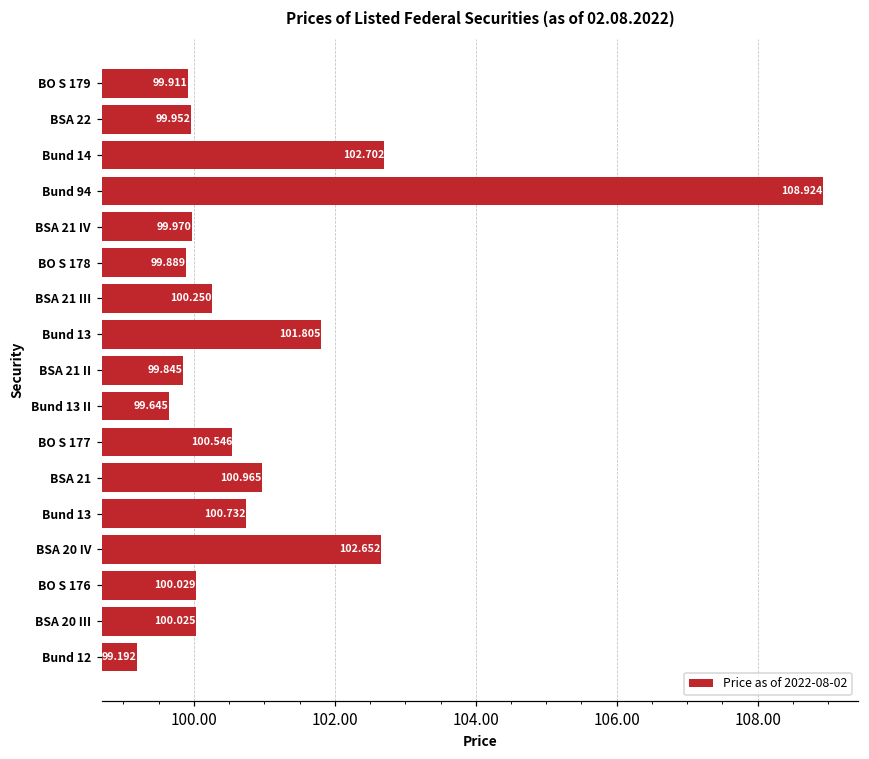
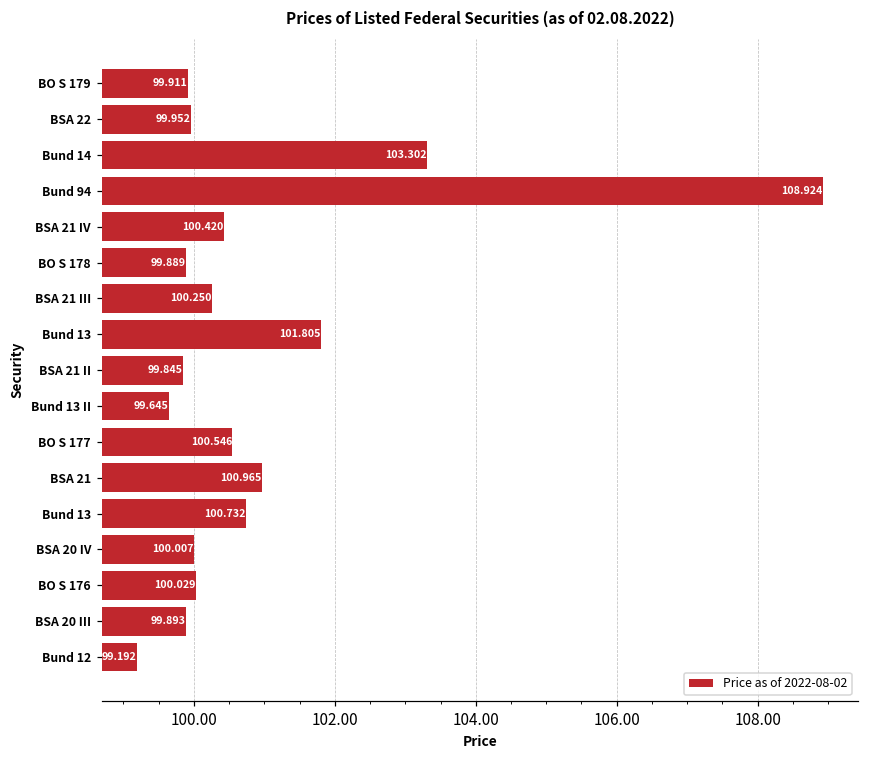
  {
    "BO S 179": 99.911,
    "BSA 22": 99.952,
-   "Bund 14": 102.702,
+   "Bund 14": 103.302,
    "Bund 94": 108.924,
-   "BSA 21 IV": 99.970,
+   "BSA 21 IV": 100.420,
    "BO S 178": 99.889,
    "BSA 21 III": 100.250,
    "BSA 21 II": 99.845,
    "Bund 13 II": 99.645,
    "BO S 177": 100.546,
    "BSA 21": 100.965,
-   "BSA 20 IV": 102.652,
+   "BSA 20 IV": 100.007,
    "BO S 176": 100.029,
-   "BSA 20 III": 100.025,
+   "BSA 20 III": 99.893,
    "Bund 12": 99.192
  }
